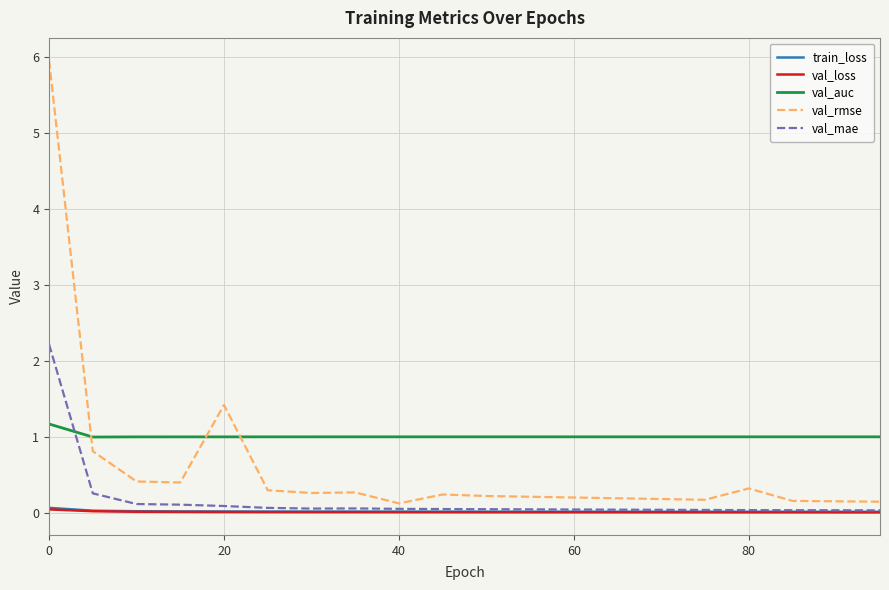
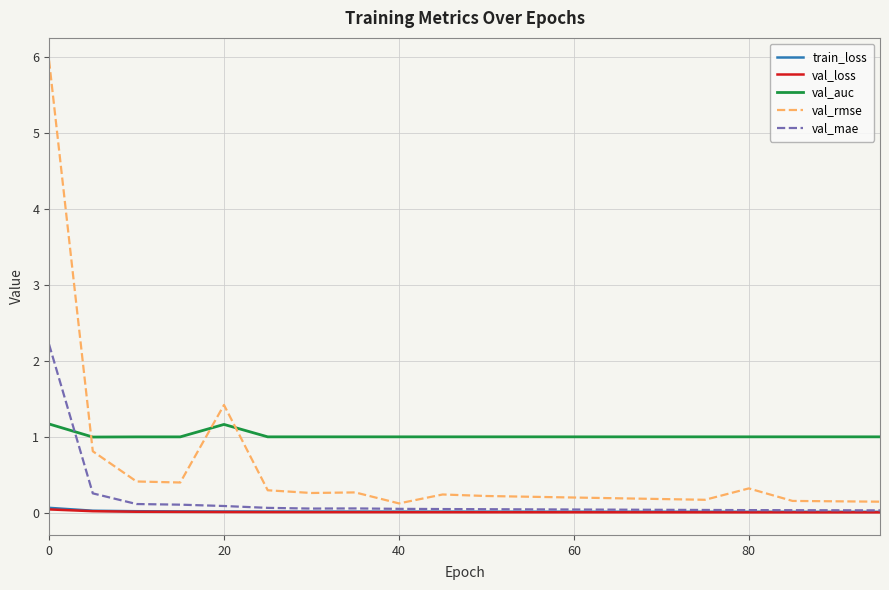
  {
    "val_auc": {
      "0": 1.2,
-     "20": 1.0,
+     "20": 1.2,
      "40": 1.0,
      "60": 1.0,
      "80": 1.0
    },
    "val_rmse": {
      "0": 6.0,
      "20": 1.4,
      "40": 0.1,
      "60": 0.2,
      "80": 0.3
    },
    "val_mae": {
      "0": 2.2,
      "20": 0.1,
      "40": 0.1
    }
  }
